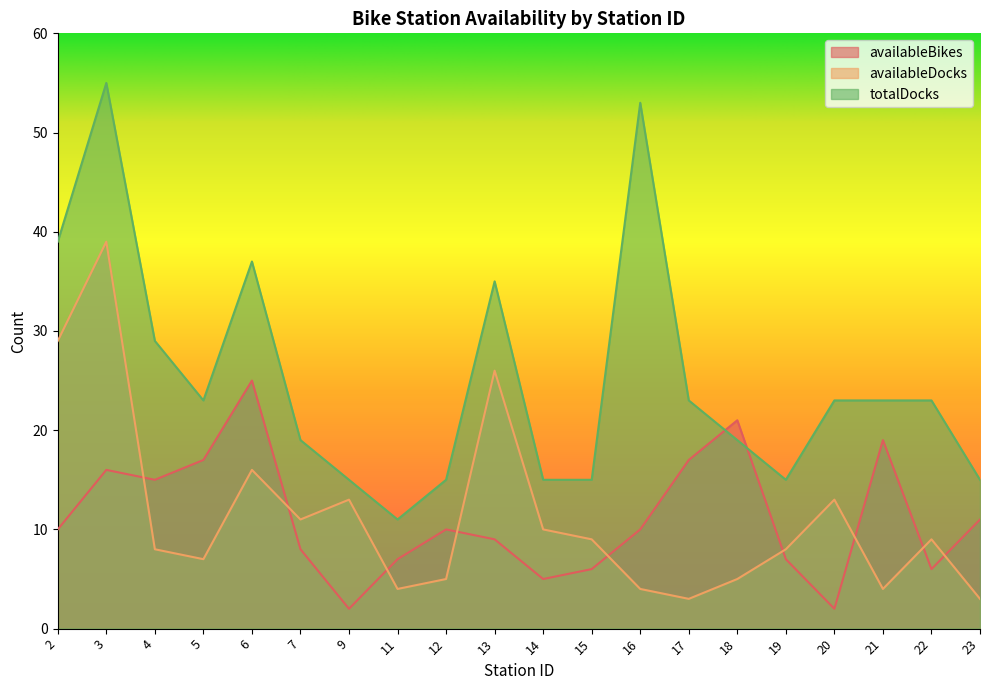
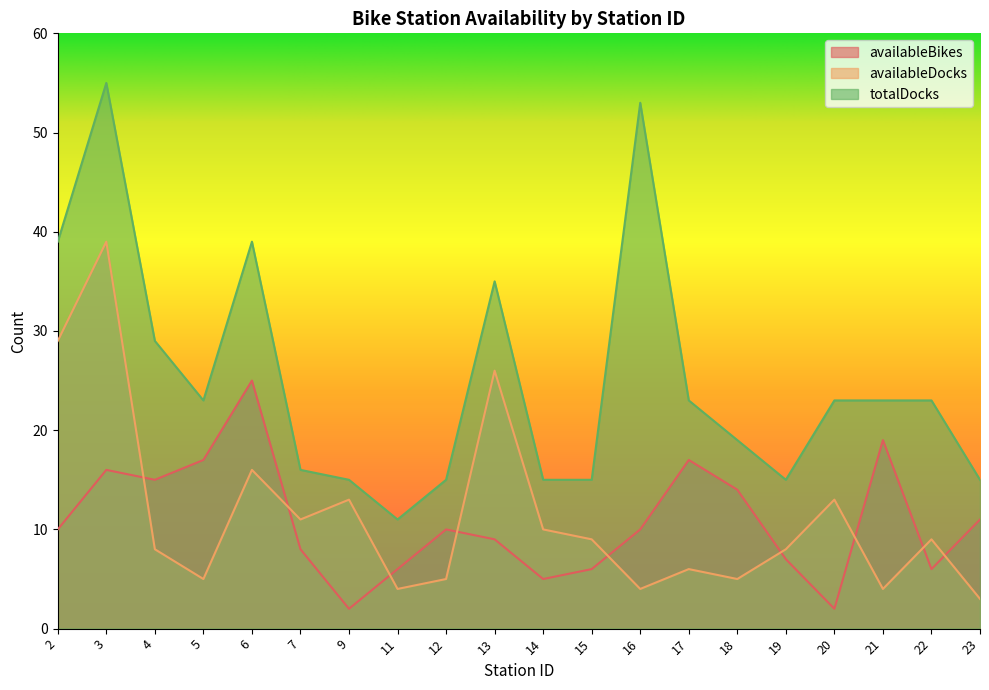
  {
    "availableBikes": {
      "2": 10,
      "3": 16,
      "4": 15,
      "5": 17,
      "6": 25,
      "7": 8,
      "9": 2,
-     "11": 7,
+     "11": 6,
      "12": 10,
      "13": 9,
      "14": 5,
      "15": 6,
      "16": 10,
      "17": 17,
-     "18": 21,
+     "18": 14,
      "19": 7,
      "20": 2,
      "21": 19,
      "22": 6,
      "23": 11
    },
    "availableDocks": {
      "2": 29,
      "3": 39,
      "4": 8,
-     "5": 7,
+     "5": 5,
      "6": 16,
      "7": 11,
      "9": 13,
      "11": 4,
      "12": 5,
      "13": 26,
      "14": 10,
      "15": 9,
      "16": 4,
-     "17": 3,
+     "17": 6,
      "18": 5,
      "19": 8,
      "20": 13,
      "21": 4,
      "22": 9,
      "23": 3
    },
    "totalDocks": {
      "2": 39,
      "3": 55,
      "4": 29,
      "5": 23,
-     "6": 37,
-     "7": 19,
+     "6": 39,
+     "7": 16,
      "9": 15,
      "11": 11,
      "12": 15,
      "13": 35,
      "14": 15,
      "15": 15,
      "16": 53,
      "17": 23,
      "18": 19,
      "19": 15,
      "20": 23,
      "21": 23,
      "22": 23,
      "23": 15
    }
  }
